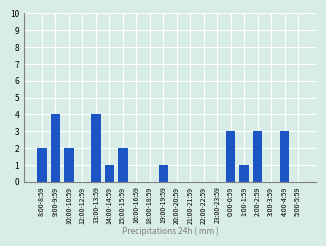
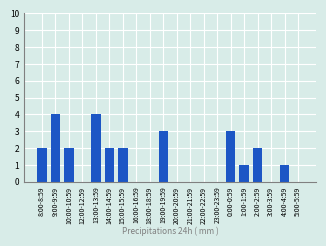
  {
    "8:00-8:59": 2,
    "9:00-9:59": 4,
    "10:00-10:59": 2,
    "12:00-12:59": 0,
    "13:00-13:59": 4,
-   "14:00-14:59": 1,
+   "14:00-14:59": 2,
    "15:00-15:59": 2,
    "16:00-16:59": 0,
    "18:00-18:59": 0,
-   "19:00-19:59": 1,
+   "19:00-19:59": 3,
    "20:00-20:59": 0,
    "21:00-21:59": 0,
    "22:00-22:59": 0,
    "23:00-23:59": 0,
    "0:00-0:59": 3,
    "1:00-1:59": 1,
-   "2:00-2:59": 3,
+   "2:00-2:59": 2,
    "3:00-3:59": 0,
-   "4:00-4:59": 3,
+   "4:00-4:59": 1,
    "5:00-5:59": 0
  }
